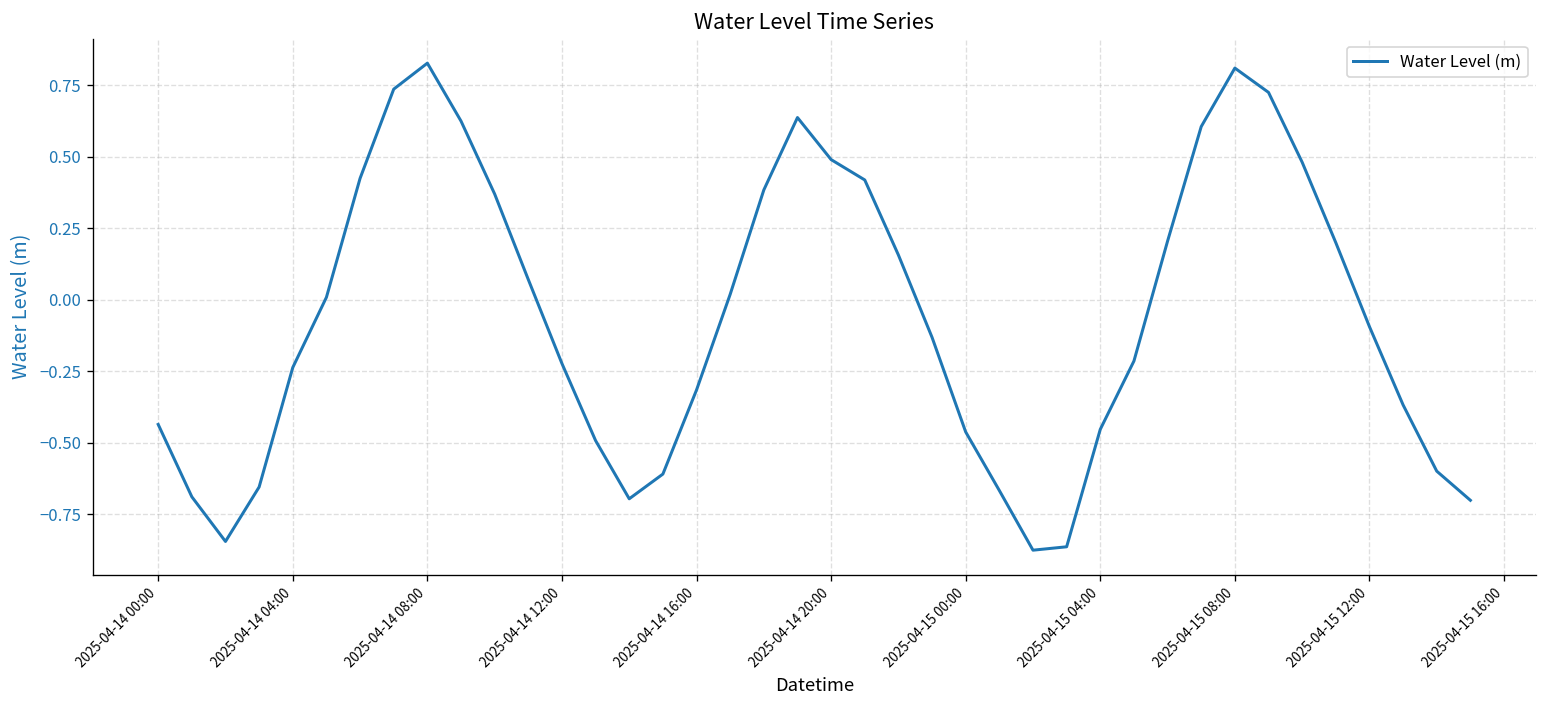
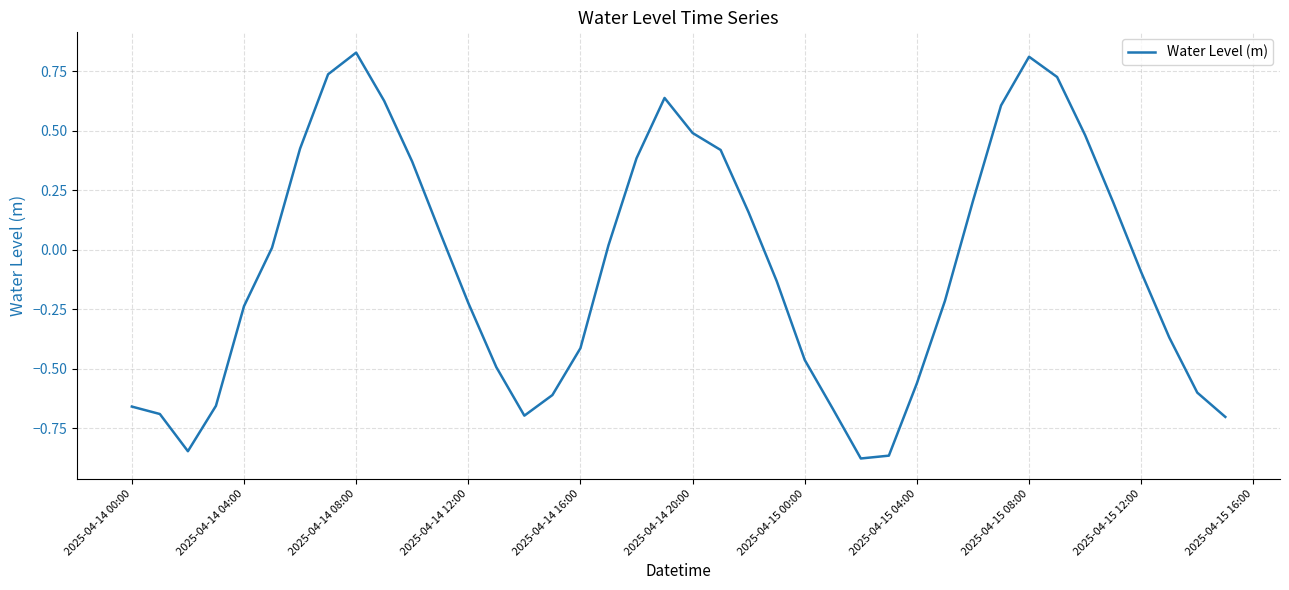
  {
-   "2025-04-14 00:00": -0.44,
+   "2025-04-14 00:00": -0.66,
    "2025-04-14 04:00": -0.24,
    "2025-04-14 08:00": 0.83,
    "2025-04-14 12:00": -0.22,
-   "2025-04-14 16:00": -0.32,
+   "2025-04-14 16:00": -0.41,
    "2025-04-14 20:00": 0.49,
    "2025-04-15 00:00": -0.46,
-   "2025-04-15 04:00": -0.45,
+   "2025-04-15 04:00": -0.56,
    "2025-04-15 08:00": 0.81,
    "2025-04-15 12:00": -0.09
  }
